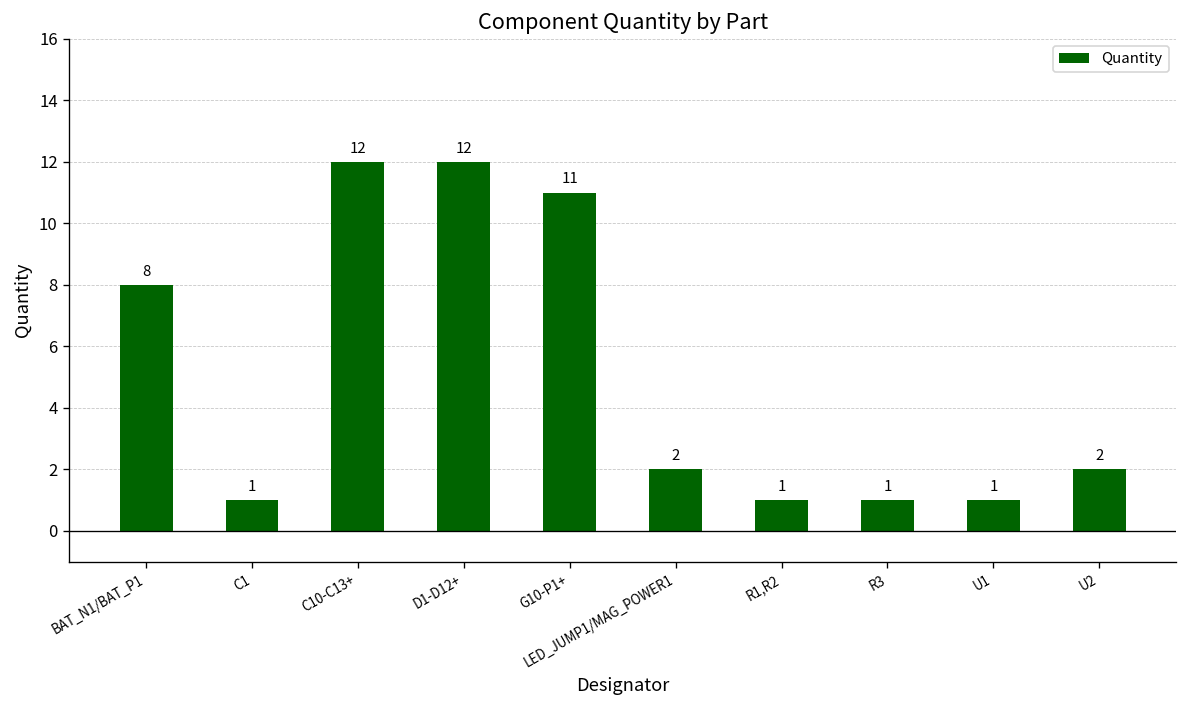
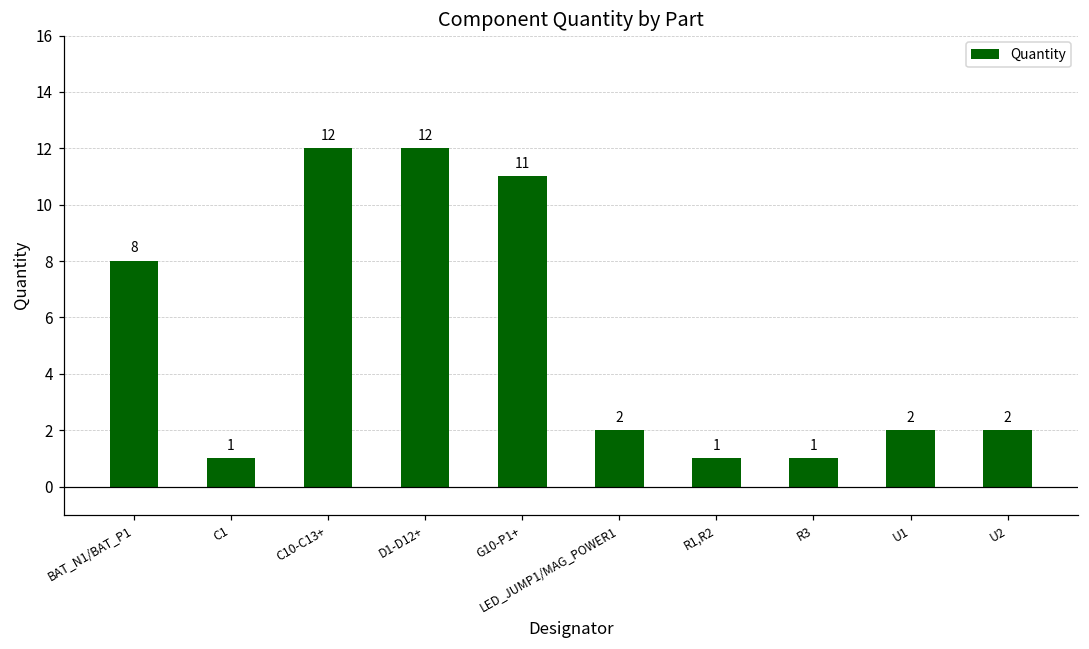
  {
    "BAT_N1/BAT_P1": 8,
    "C1": 1,
    "C10-C13+": 12,
    "D1-D12+": 12,
    "G10-P1+": 11,
    "LED_JUMP1/MAG_POWER1": 2,
    "R1,R2": 1,
    "R3": 1,
-   "U1": 1,
+   "U1": 2,
    "U2": 2
  }
